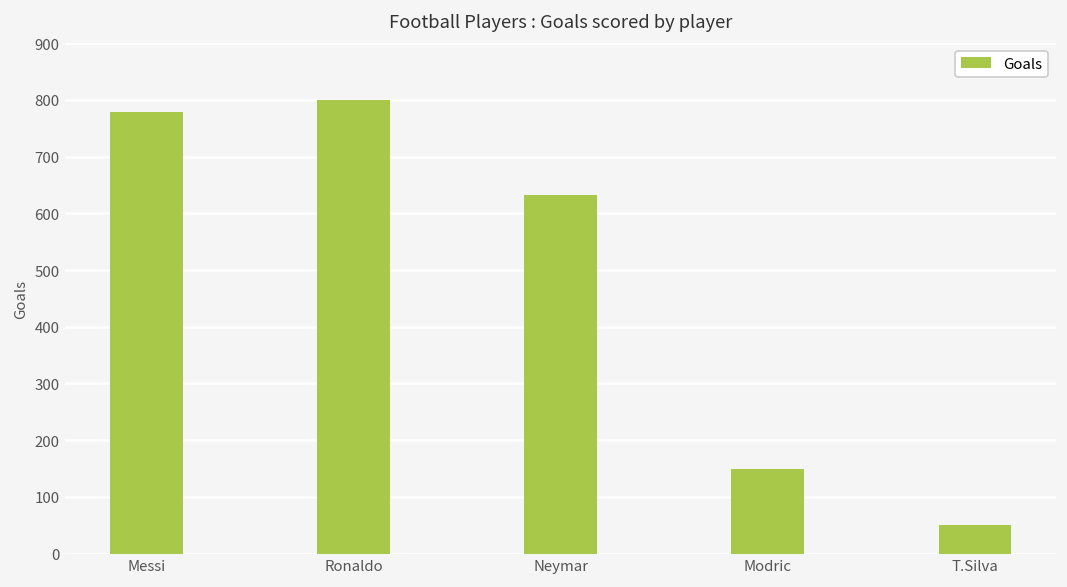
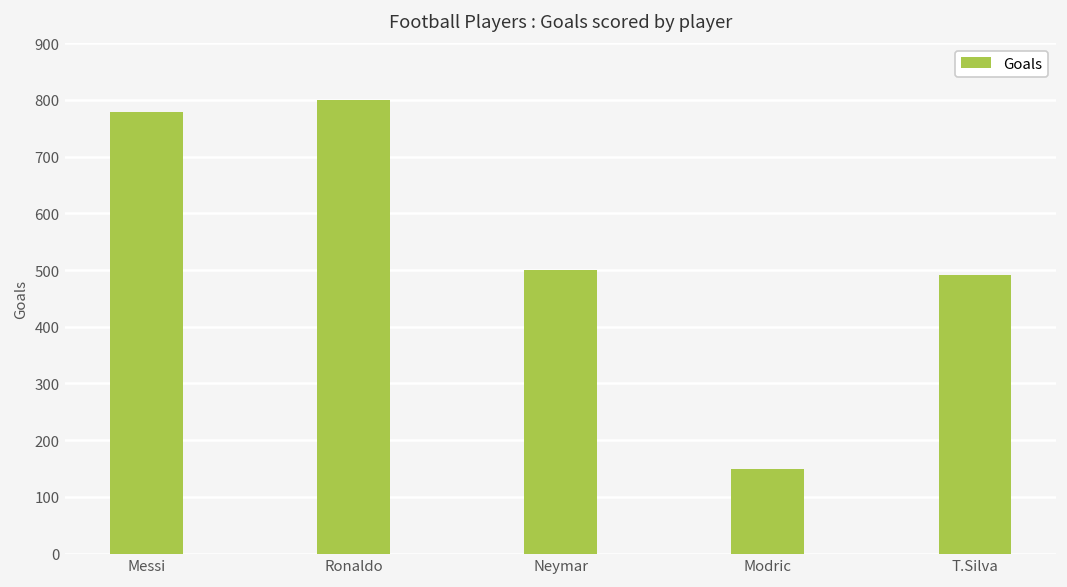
  {
    "Messi": 780,
    "Ronaldo": 800,
-   "Neymar": 630,
+   "Neymar": 500,
    "Modric": 150,
-   "T.Silva": 50
+   "T.Silva": 490
  }
